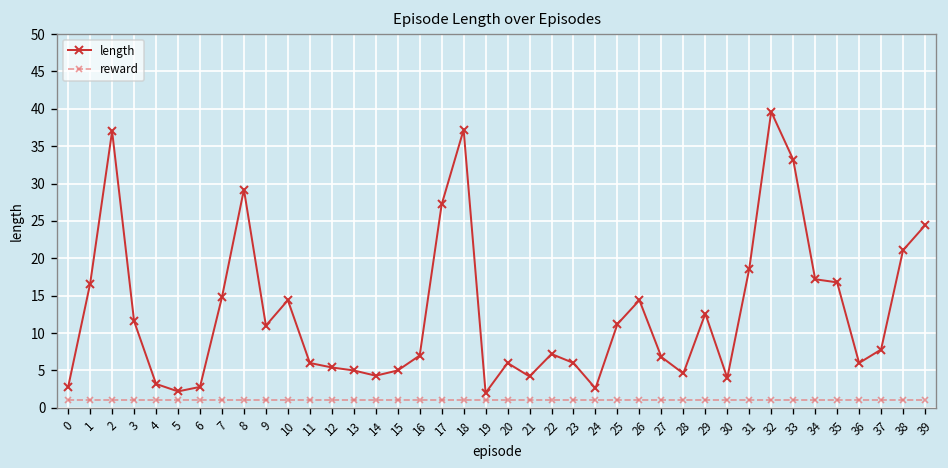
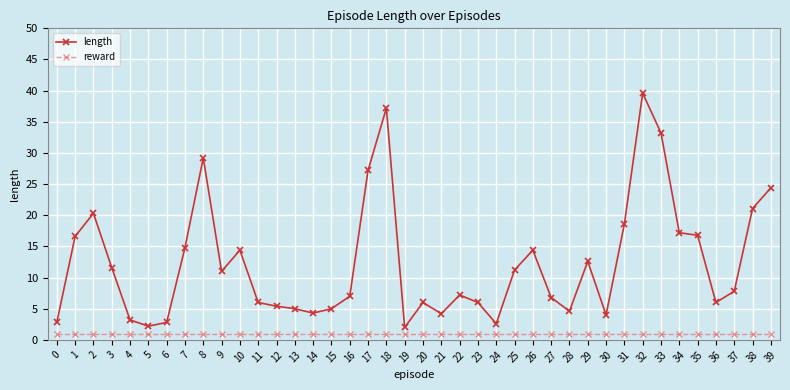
  {
    "length": {
      "0": 3,
      "1": 17,
-     "2": 37,
+     "2": 20,
      "3": 12,
      "4": 3,
      "5": 2,
      "6": 3,
      "7": 15,
      "8": 29,
      "9": 11,
      "10": 14,
      "11": 6,
      "12": 5,
      "13": 5,
      "14": 4,
      "15": 5,
      "16": 7,
      "17": 27,
      "18": 37,
      "19": 2,
      "20": 6,
      "21": 4,
      "22": 7,
      "23": 6,
      "24": 3,
      "25": 11,
      "26": 14,
      "27": 7,
      "28": 5,
      "29": 13,
      "30": 4,
      "31": 19,
      "32": 40,
      "33": 33,
      "34": 17,
      "35": 17,
      "36": 6,
      "37": 8,
      "38": 21,
      "39": 24
    },
    "reward": {
      "0": 1,
      "1": 1,
      "2": 1,
      "3": 1,
      "4": 1,
      "5": 1,
      "6": 1,
      "7": 1,
      "8": 1,
      "9": 1,
      "10": 1,
      "11": 1,
      "12": 1,
      "13": 1,
      "14": 1,
      "15": 1,
      "16": 1,
      "17": 1,
      "18": 1,
      "19": 1,
      "20": 1,
      "21": 1,
      "22": 1,
      "23": 1,
      "24": 1,
      "25": 1,
      "26": 1,
      "27": 1,
      "28": 1,
      "29": 1,
      "30": 1,
      "31": 1,
      "32": 1,
      "33": 1,
      "34": 1,
      "35": 1,
      "36": 1,
      "37": 1,
      "38": 1,
      "39": 1
    }
  }
